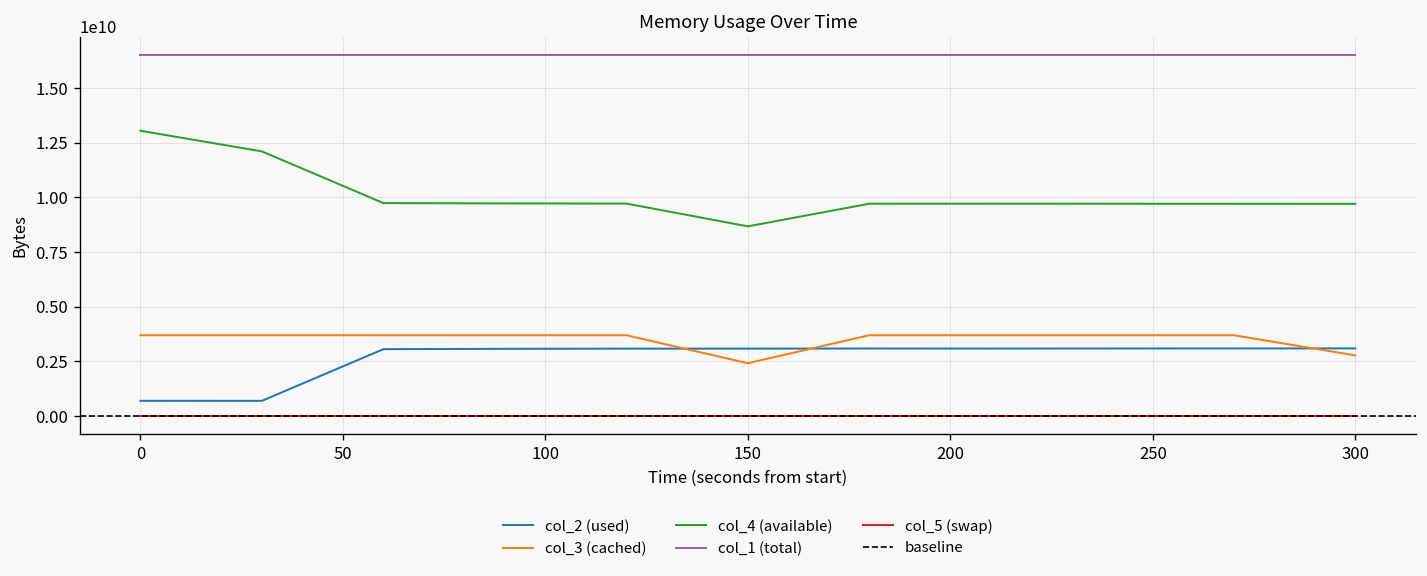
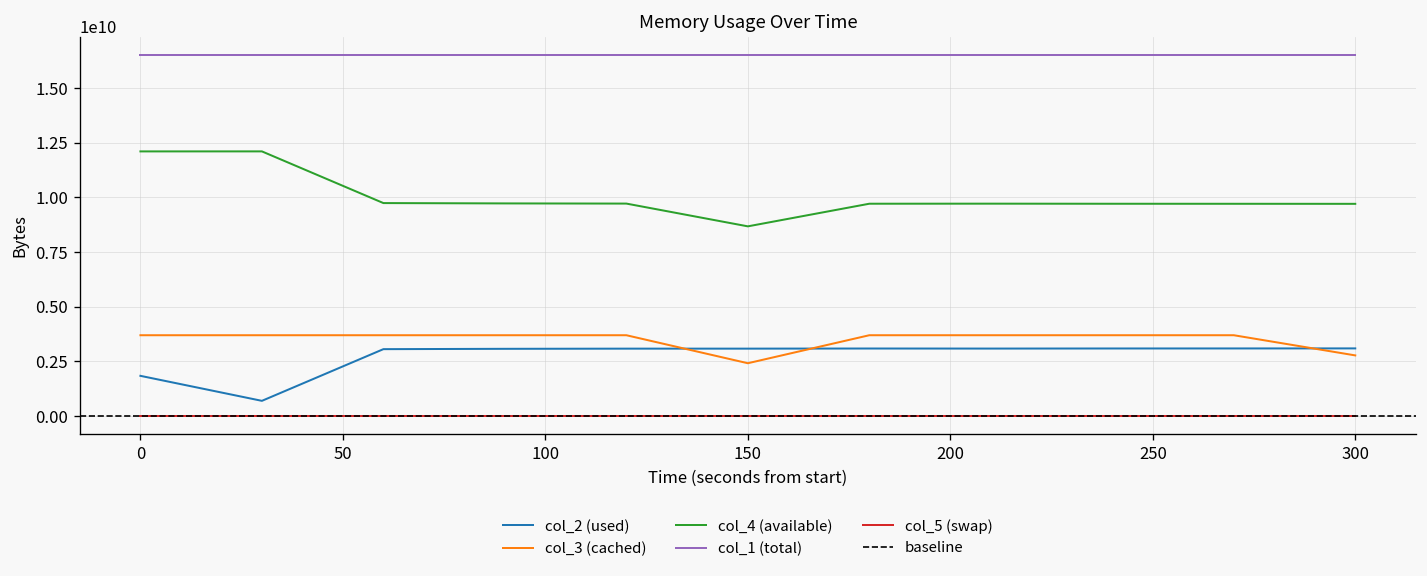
  {
    "col_2 (used)": {
-     "0": 700000000,
+     "0": 1800000000,
      "150": 3100000000,
      "300": 3100000000
    },
    "col_3 (cached)": {
      "0": 3700000000,
      "150": 2400000000,
      "300": 2800000000
    },
    "col_4 (available)": {
-     "0": 13000000000,
+     "0": 12100000000,
      "150": 8700000000,
      "300": 9700000000
    },
    "col_1 (total)": {
      "0": 16500000000,
      "150": 16500000000,
      "300": 16500000000
    },
    "col_5 (swap)": {
      "0": 0,
      "150": 0,
      "300": 0
    }
  }
